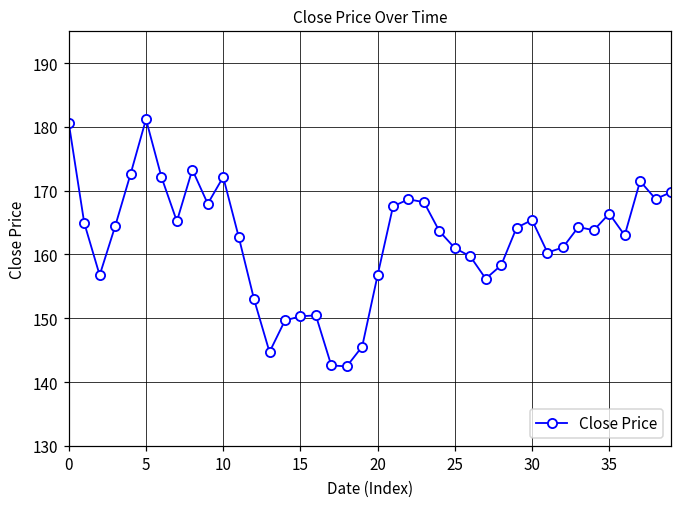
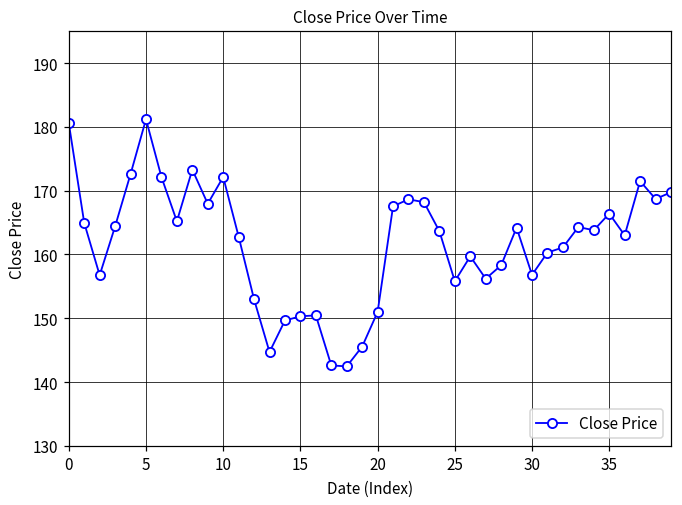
  {
    "0": 181,
    "5": 181,
    "10": 172,
    "15": 150,
-   "20": 157,
-   "25": 161,
-   "30": 165,
+   "20": 151,
+   "25": 156,
+   "30": 157,
    "35": 166
  }
